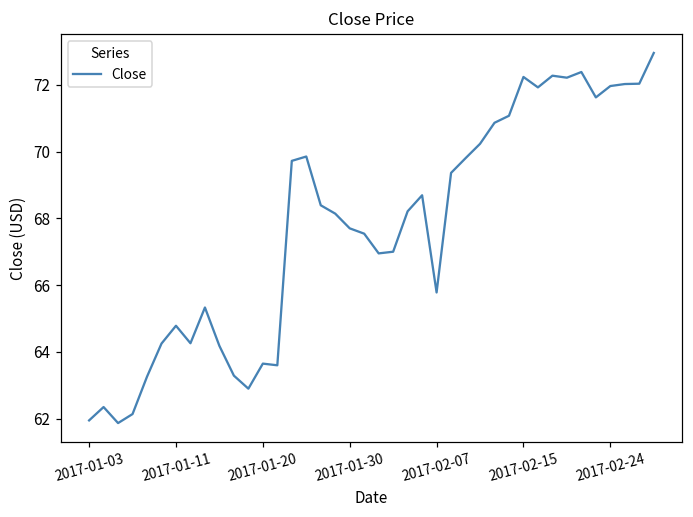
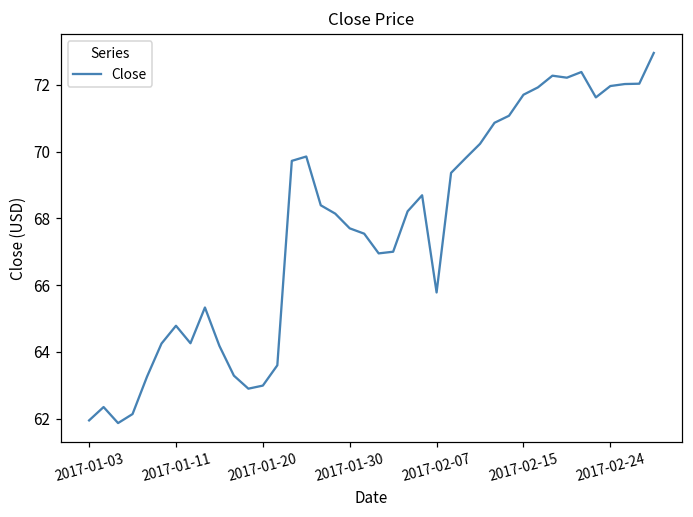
  {
    "2017-01-03": 62.0,
    "2017-01-11": 64.8,
-   "2017-01-20": 63.7,
+   "2017-01-20": 63.0,
    "2017-01-30": 67.7,
    "2017-02-07": 65.8,
-   "2017-02-15": 72.2,
+   "2017-02-15": 71.7,
    "2017-02-24": 72.0
  }
